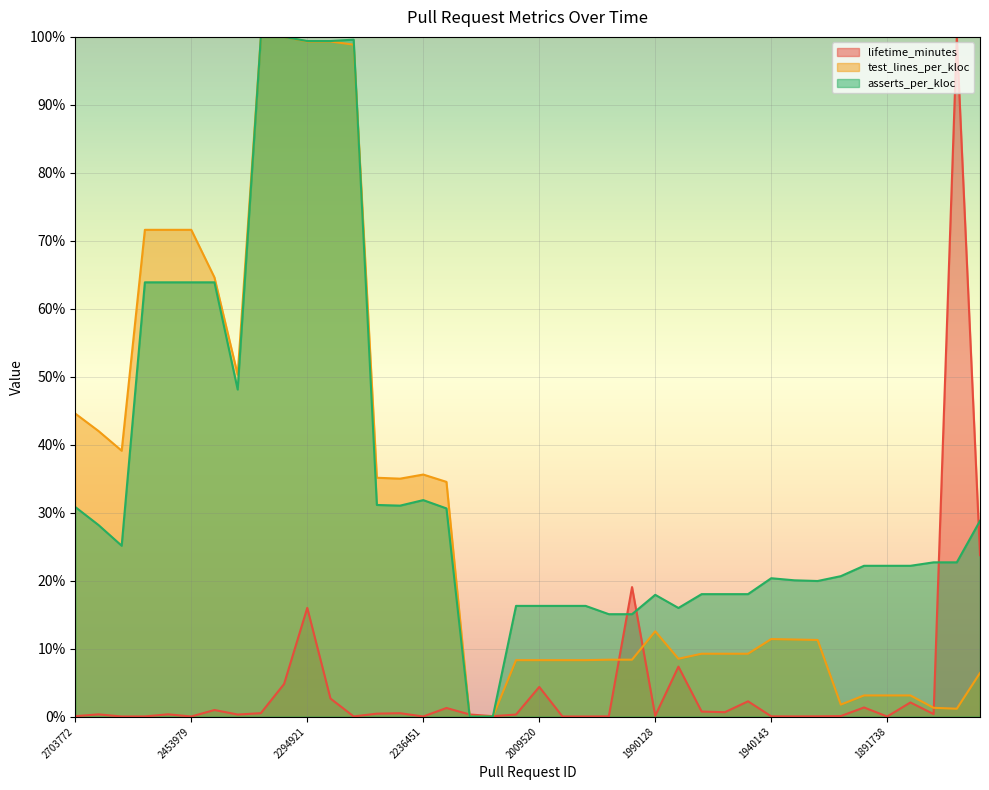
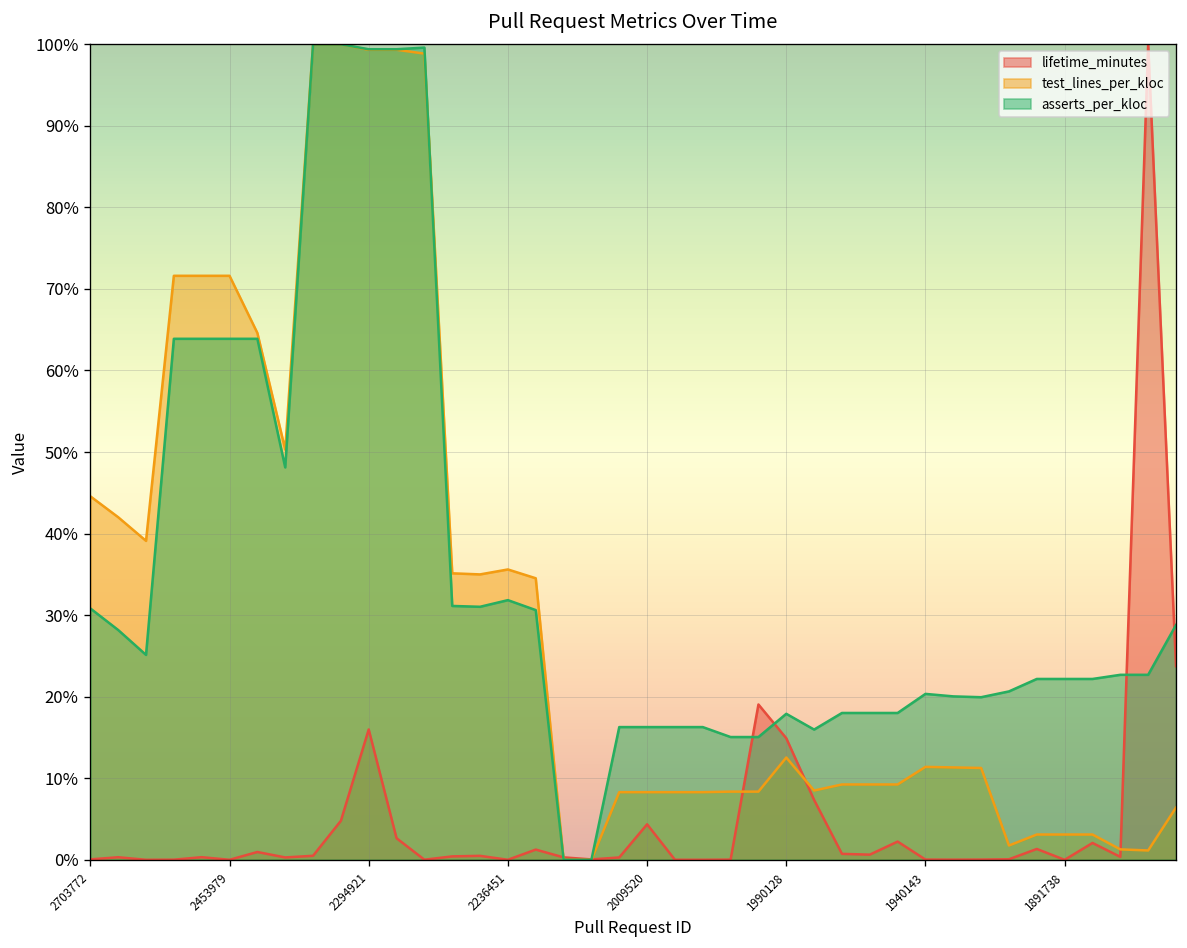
  {
    "lifetime_minutes": {
      "2703772": "0%",
      "2453979": "0%",
      "2294921": "16%",
      "2236451": "0%",
      "2009520": "4%",
-     "1990128": "0%",
+     "1990128": "15%",
      "1940143": "0%",
      "1891738": "0%"
    },
    "test_lines_per_kloc": {
      "2703772": "45%",
      "2453979": "72%",
      "2236451": "36%",
      "2009520": "8%",
      "1990128": "13%",
      "1940143": "11%",
      "1891738": "3%"
    },
    "asserts_per_kloc": {
      "2703772": "31%",
      "2453979": "64%",
      "2236451": "32%",
      "2009520": "16%",
      "1990128": "18%",
      "1940143": "20%",
      "1891738": "22%"
    }
  }
